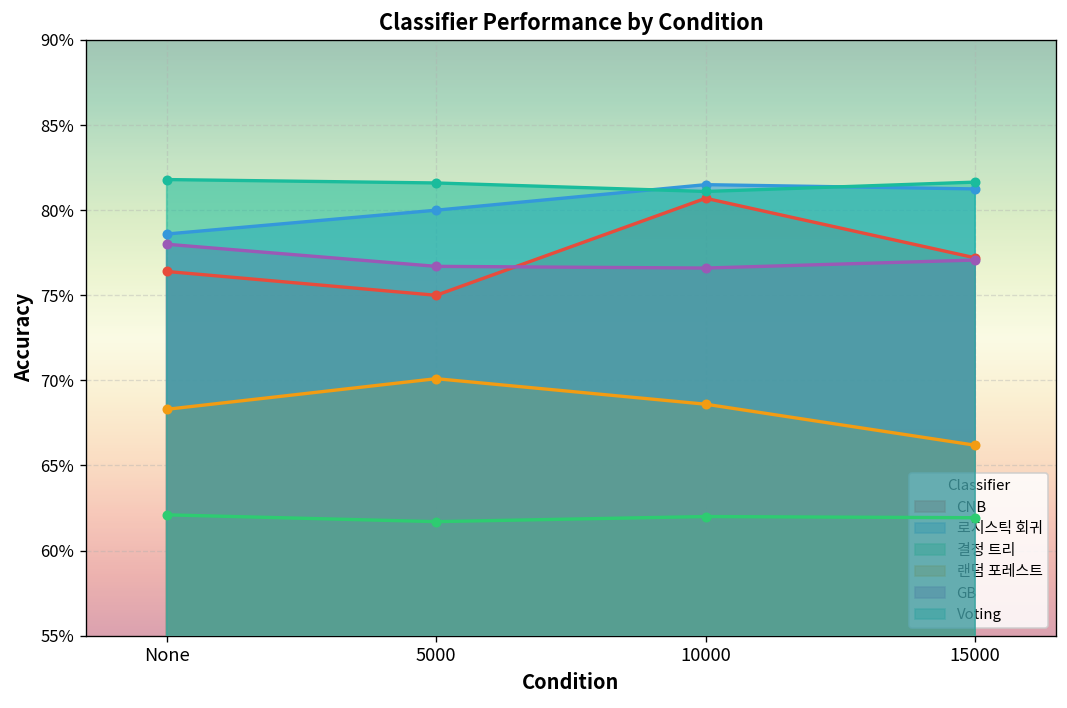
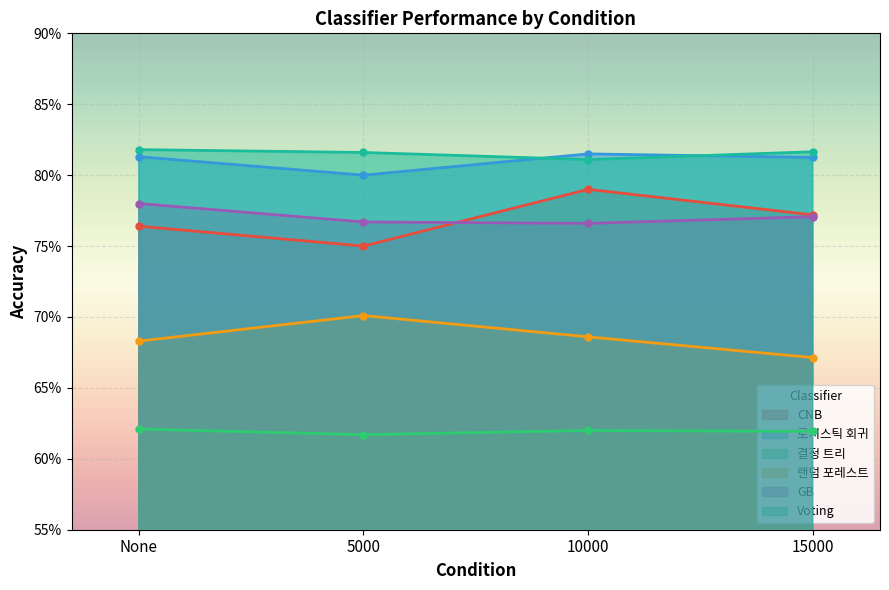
  {
    "CNB": {
      "None": "76.4%",
      "5000": "75.0%",
-     "10000": "80.7%"
+     "10000": "79.0%"
    },
    "로지스틱 회귀": {
-     "None": "78.6%",
+     "None": "81.3%",
      "5000": "80.0%",
      "10000": "81.5%",
      "15000": "81.3%"
    },
    "랜덤 포레스트": {
      "None": "68.3%",
      "5000": "70.1%",
      "10000": "68.6%",
-     "15000": "66.2%"
+     "15000": "67.1%"
    },
    "GB": {
      "None": "78.0%",
      "5000": "76.7%",
      "10000": "76.6%"
    }
  }
